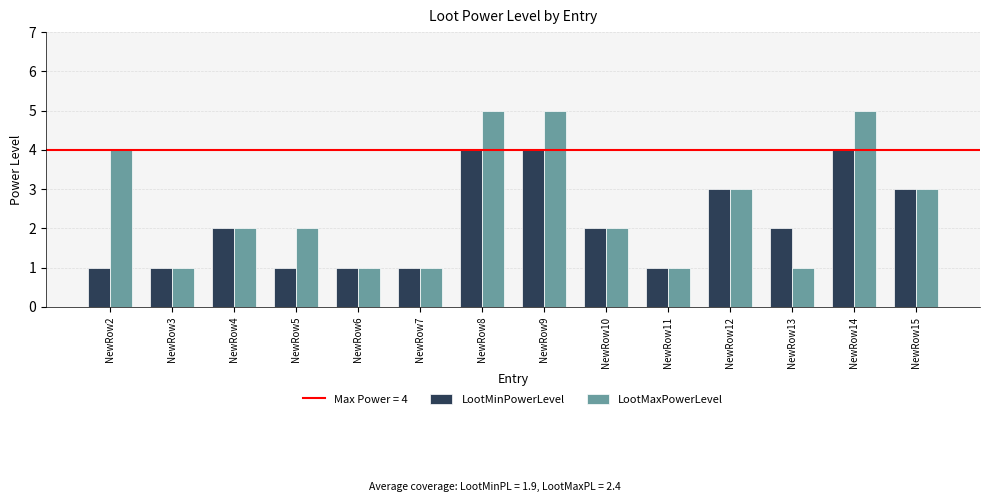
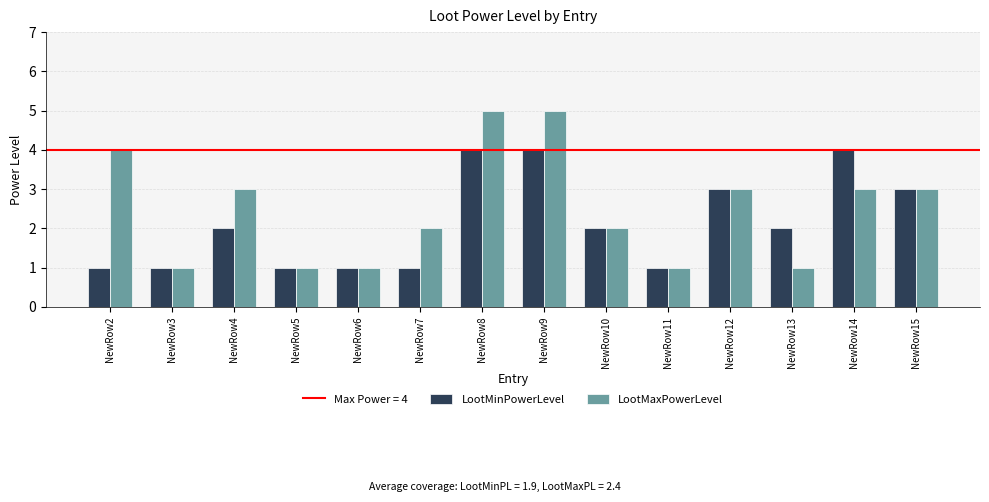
  {
    "LootMinPowerLevel": {
      "NewRow2": 1,
      "NewRow3": 1,
      "NewRow4": 2,
      "NewRow5": 1,
      "NewRow6": 1,
      "NewRow7": 1,
      "NewRow8": 4,
      "NewRow9": 4,
      "NewRow10": 2,
      "NewRow11": 1,
      "NewRow12": 3,
      "NewRow13": 2,
      "NewRow14": 4,
      "NewRow15": 3
    },
    "LootMaxPowerLevel": {
      "NewRow2": 4,
      "NewRow3": 1,
-     "NewRow4": 2,
-     "NewRow5": 2,
+     "NewRow4": 3,
+     "NewRow5": 1,
      "NewRow6": 1,
-     "NewRow7": 1,
+     "NewRow7": 2,
      "NewRow8": 5,
      "NewRow9": 5,
      "NewRow10": 2,
      "NewRow11": 1,
      "NewRow12": 3,
      "NewRow13": 1,
-     "NewRow14": 5,
+     "NewRow14": 3,
      "NewRow15": 3
    }
  }
